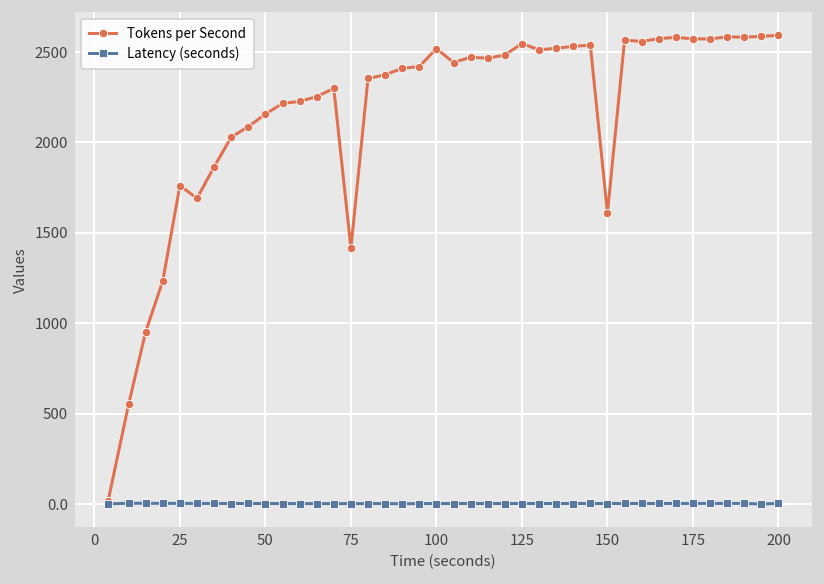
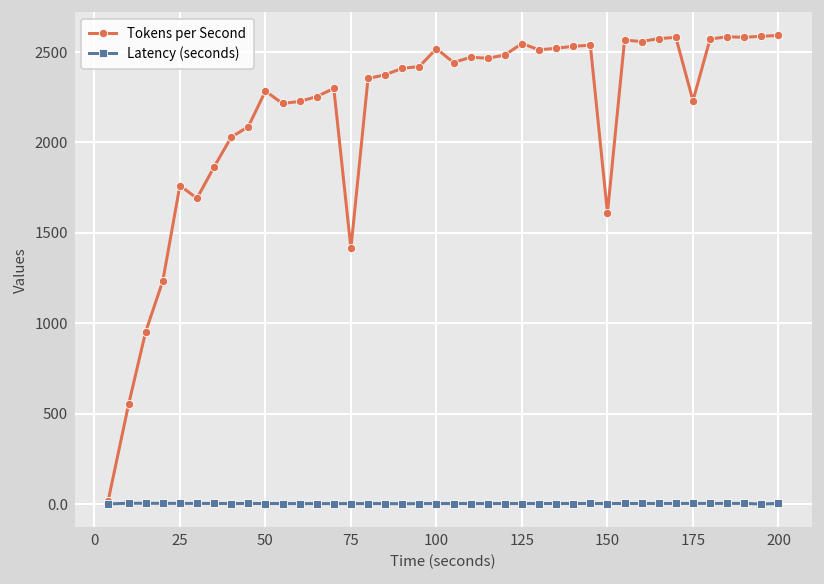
  {
    "Tokens per Second": {
      "25": 1760,
-     "50": 2160,
+     "50": 2280,
      "75": 1410,
      "100": 2520,
      "125": 2550,
      "150": 1610,
-     "175": 2570,
+     "175": 2230,
      "200": 2590
    },
    "Latency (seconds)": {
      "25": 10,
      "50": 0,
      "75": 0,
      "100": 0,
      "125": 0,
      "150": 0,
      "175": 0,
      "200": 10
    }
  }
